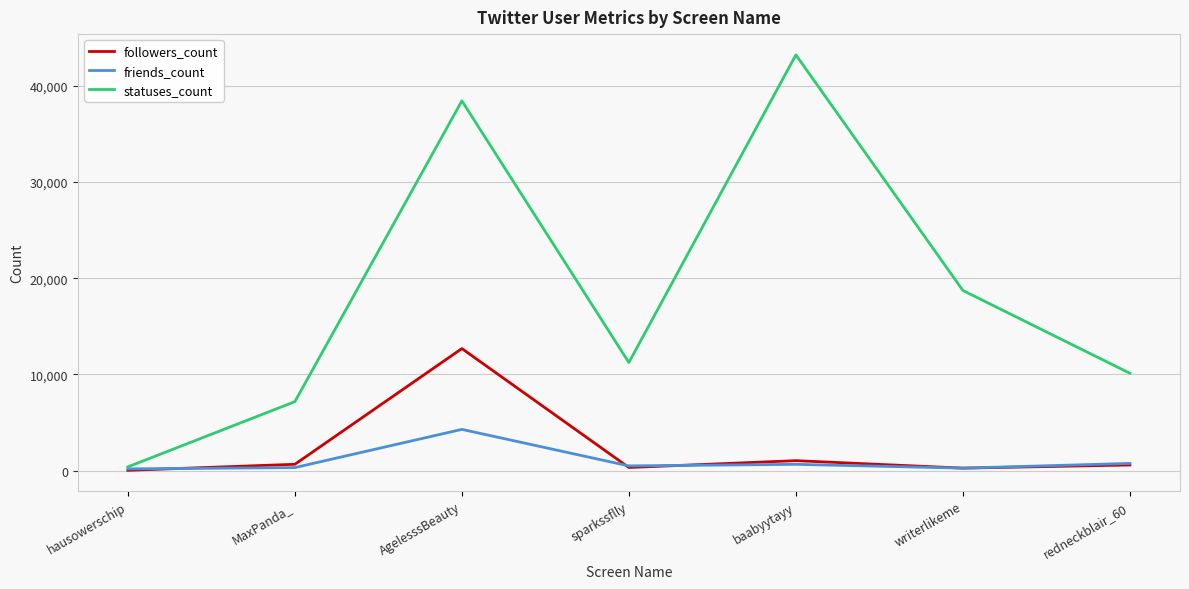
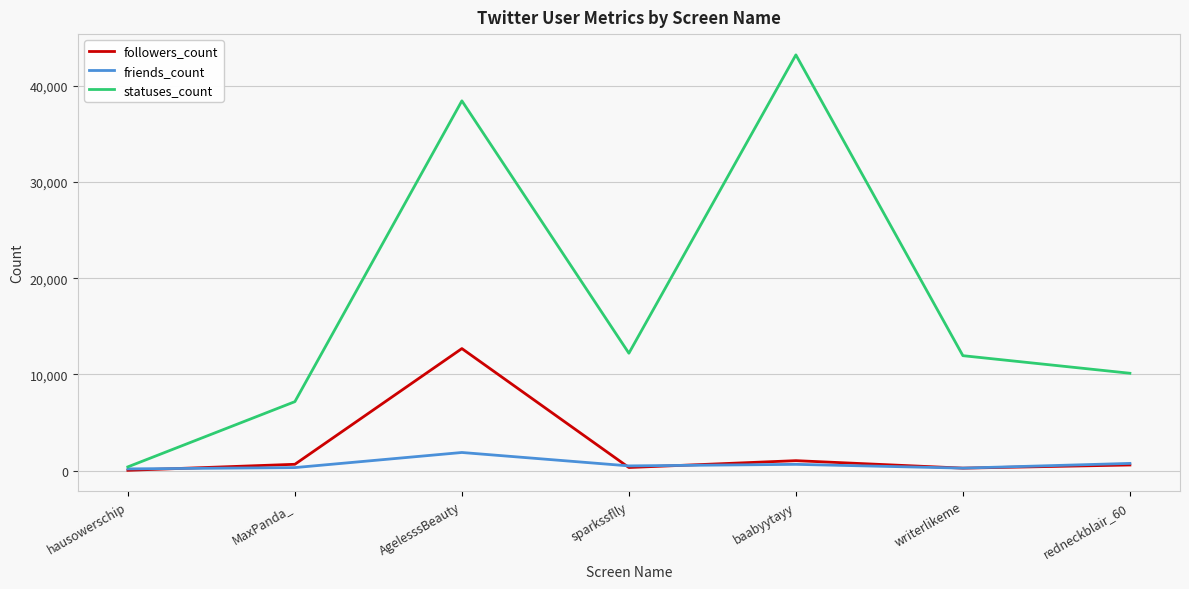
  {
    "followers_count": {
      "MaxPanda_": "1,000",
      "AgelesssBeauty": "13,000",
      "baabyytayy": "1,000"
    },
    "friends_count": {
      "MaxPanda_": "0",
-     "AgelesssBeauty": "4,000",
+     "AgelesssBeauty": "2,000",
      "baabyytayy": "1,000"
    },
    "statuses_count": {
      "MaxPanda_": "7,000",
      "AgelesssBeauty": "38,000",
-     "sparkssflly": "11,000",
+     "sparkssflly": "12,000",
      "baabyytayy": "43,000",
-     "writerlikeme": "19,000",
+     "writerlikeme": "12,000",
      "redneckblair_60": "10,000"
    }
  }
